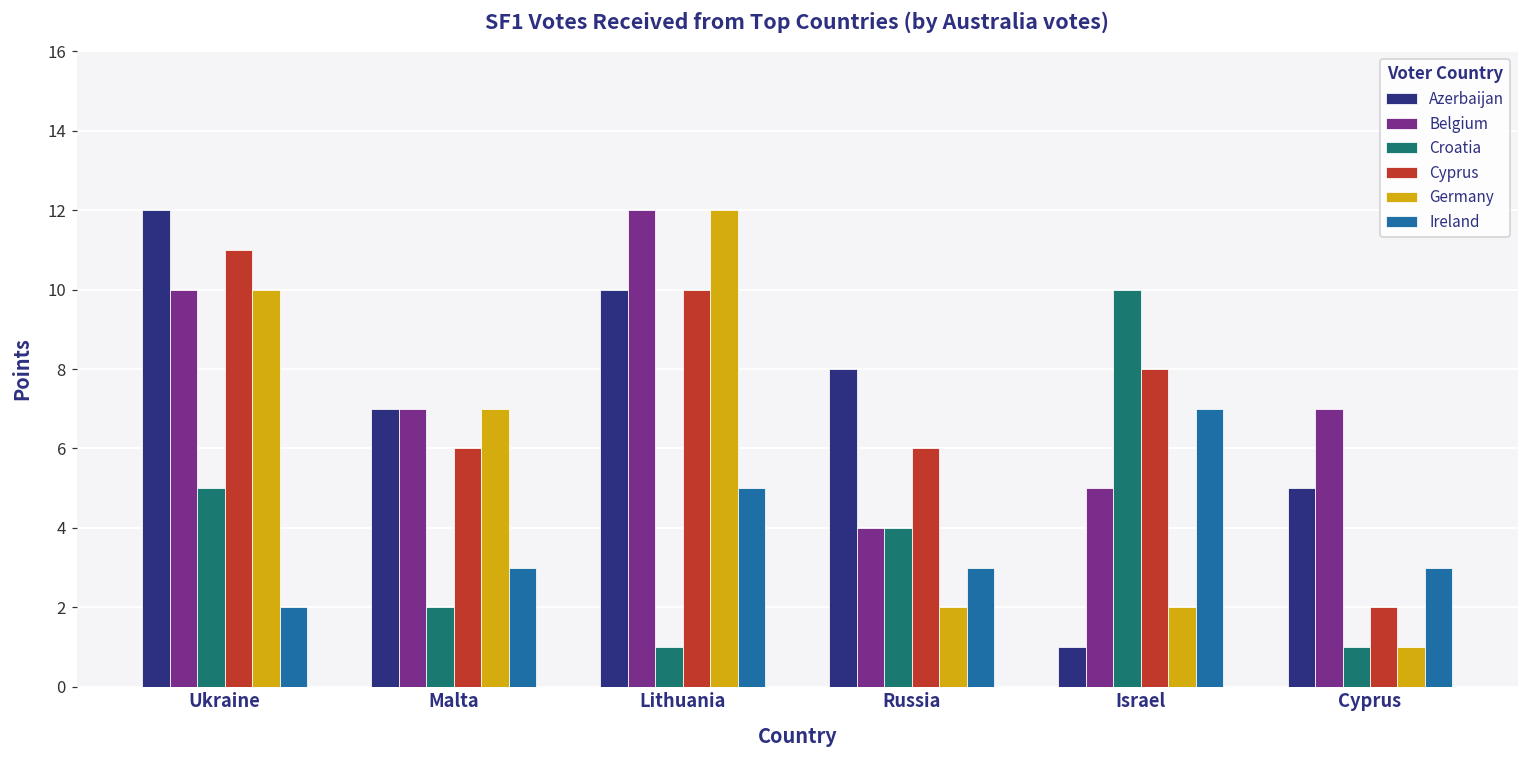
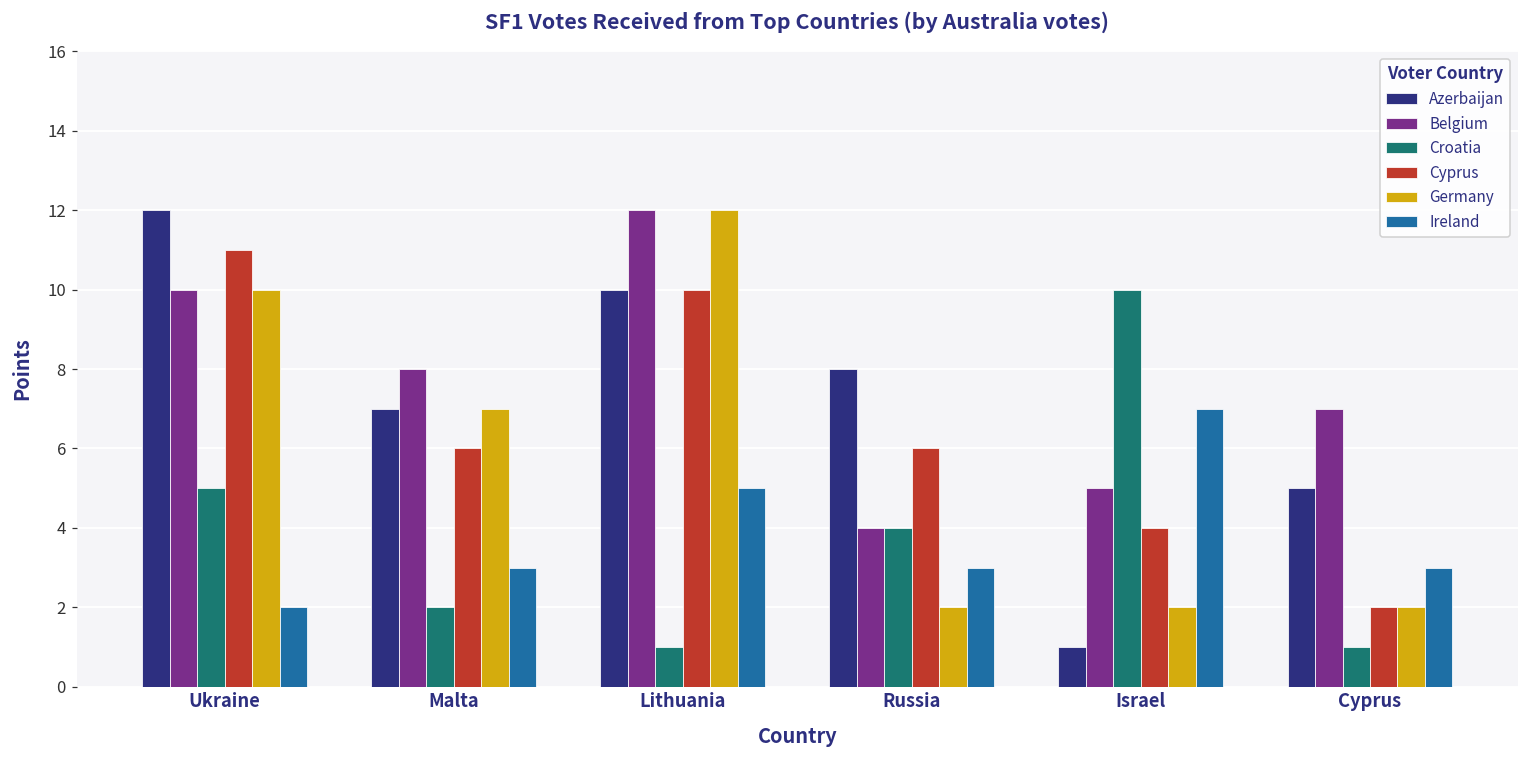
  {
    "Azerbaijan": {
      "Ukraine": 12,
      "Malta": 7,
      "Lithuania": 10,
      "Russia": 8,
      "Israel": 1,
      "Cyprus": 5
    },
    "Belgium": {
      "Ukraine": 10,
-     "Malta": 7,
+     "Malta": 8,
      "Lithuania": 12,
      "Russia": 4,
      "Israel": 5,
      "Cyprus": 7
    },
    "Cyprus": {
      "Ukraine": 11,
      "Malta": 6,
      "Lithuania": 10,
      "Russia": 6,
-     "Israel": 8,
+     "Israel": 4,
      "Cyprus": 2
    },
    "Germany": {
      "Ukraine": 10,
      "Malta": 7,
      "Lithuania": 12,
      "Russia": 2,
      "Israel": 2,
-     "Cyprus": 1
+     "Cyprus": 2
    }
  }
